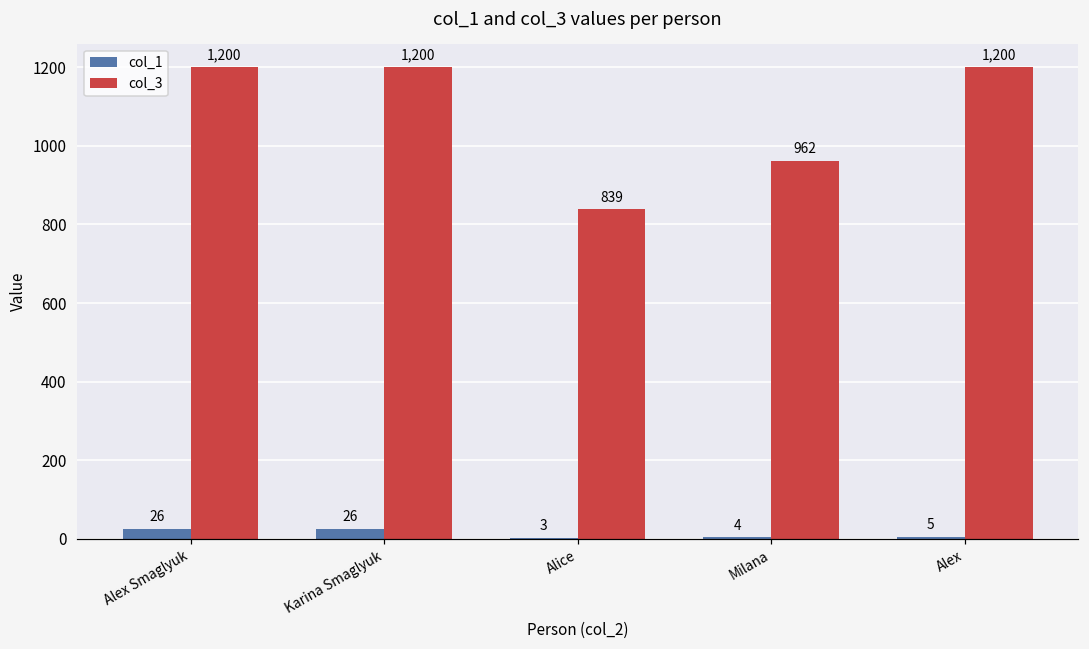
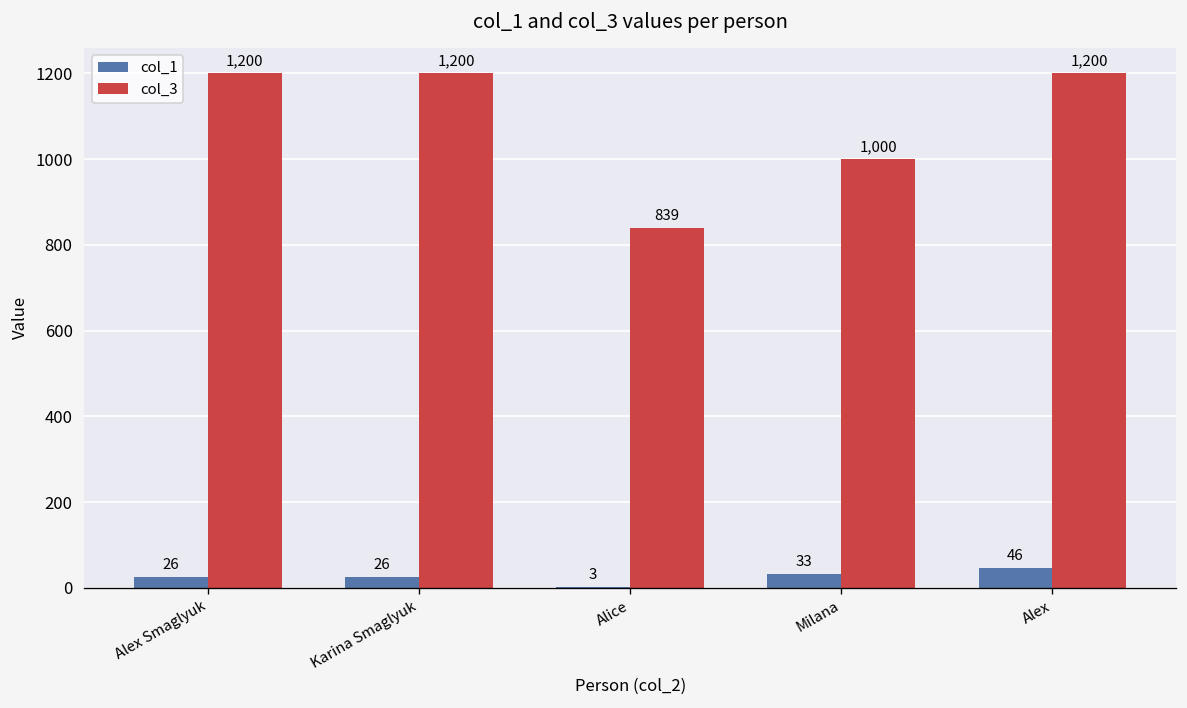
  {
    "col_1": {
      "Alex Smaglyuk": "26",
      "Karina Smaglyuk": "26",
      "Alice": "3",
-     "Milana": "4",
-     "Alex": "5"
+     "Milana": "33",
+     "Alex": "46"
    },
    "col_3": {
      "Alex Smaglyuk": "1,200",
      "Karina Smaglyuk": "1,200",
      "Alice": "839",
-     "Milana": "962",
+     "Milana": "1,000",
      "Alex": "1,200"
    }
  }
